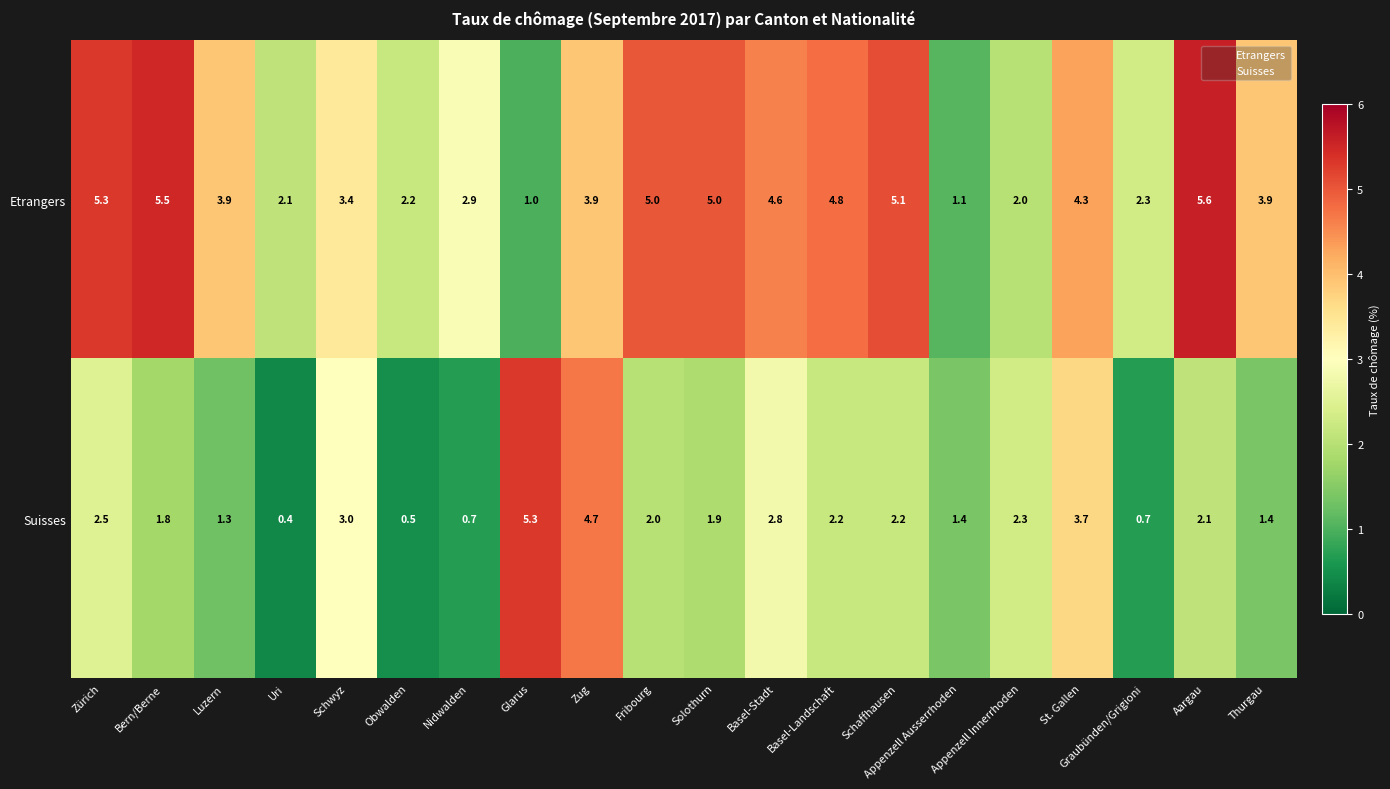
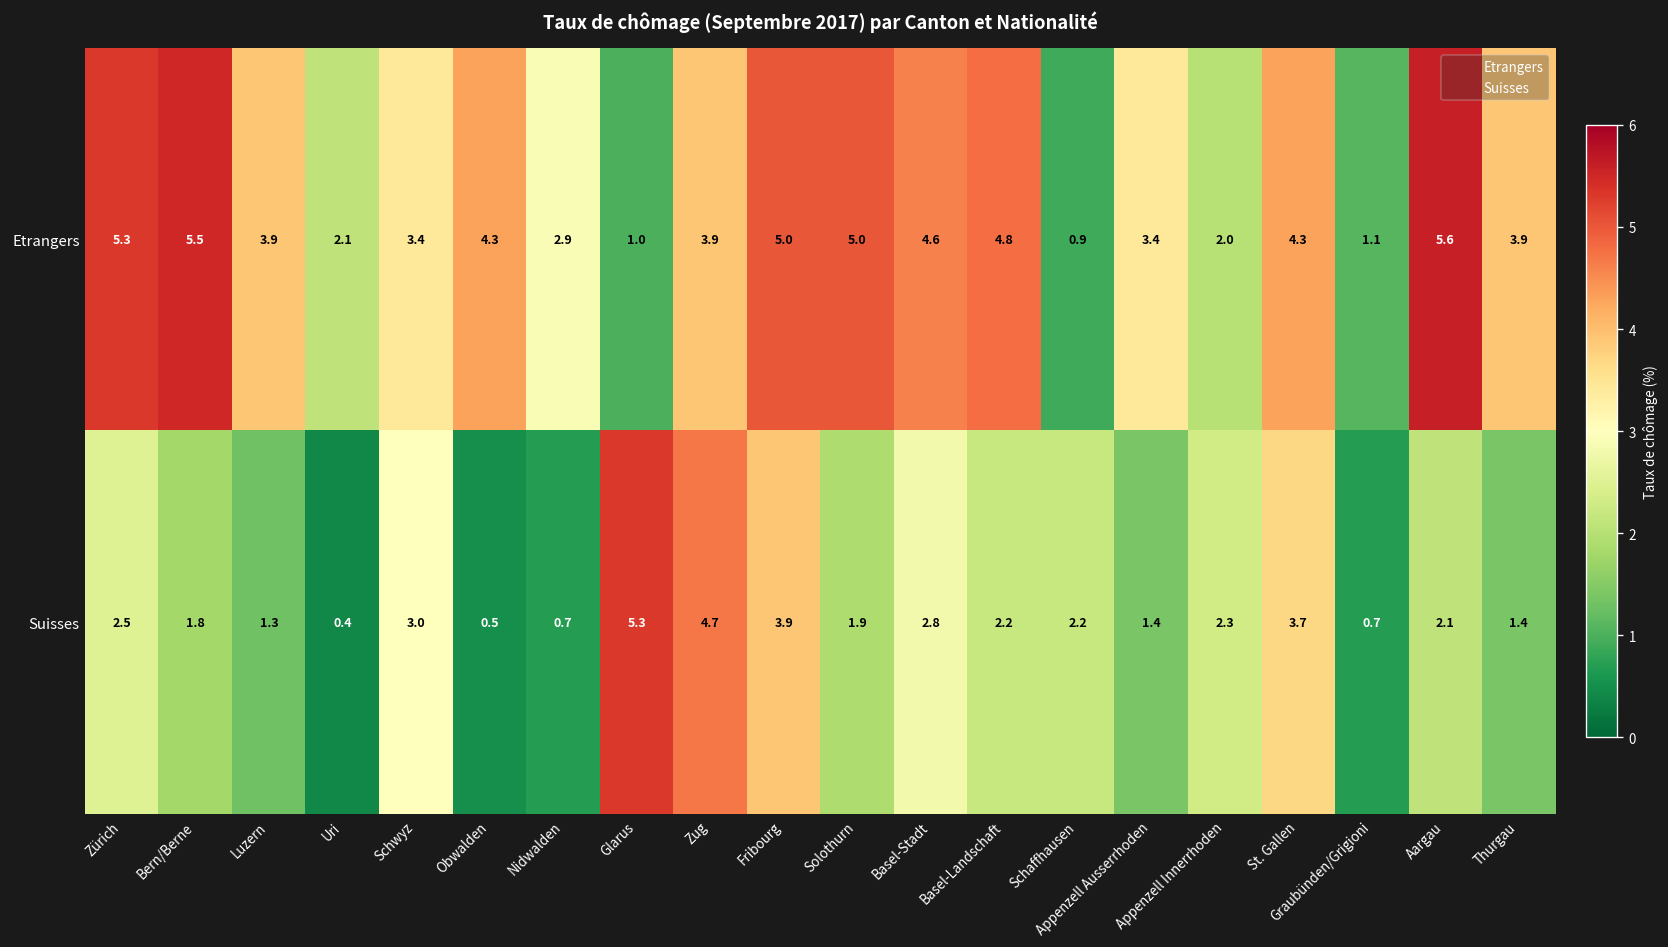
  {
    "Etrangers": {
      "Zürich": 5.3,
      "Bern/Berne": 5.5,
      "Luzern": 3.9,
      "Uri": 2.1,
      "Schwyz": 3.4,
-     "Obwalden": 2.2,
+     "Obwalden": 4.3,
      "Nidwalden": 2.9,
      "Glarus": 1.0,
      "Zug": 3.9,
      "Fribourg": 5.0,
      "Solothurn": 5.0,
      "Basel-Stadt": 4.6,
      "Basel-Landschaft": 4.8,
-     "Schaffhausen": 5.1,
-     "Appenzell Ausserrhoden": 1.1,
+     "Schaffhausen": 0.9,
+     "Appenzell Ausserrhoden": 3.4,
      "Appenzell Innerrhoden": 2.0,
      "St. Gallen": 4.3,
-     "Graubünden/Grigioni": 2.3,
+     "Graubünden/Grigioni": 1.1,
      "Aargau": 5.6,
      "Thurgau": 3.9
    },
    "Suisses": {
      "Zürich": 2.5,
      "Bern/Berne": 1.8,
      "Luzern": 1.3,
      "Uri": 0.4,
      "Schwyz": 3.0,
      "Obwalden": 0.5,
      "Nidwalden": 0.7,
      "Glarus": 5.3,
      "Zug": 4.7,
-     "Fribourg": 2.0,
+     "Fribourg": 3.9,
      "Solothurn": 1.9,
      "Basel-Stadt": 2.8,
      "Basel-Landschaft": 2.2,
      "Schaffhausen": 2.2,
      "Appenzell Ausserrhoden": 1.4,
      "Appenzell Innerrhoden": 2.3,
      "St. Gallen": 3.7,
      "Graubünden/Grigioni": 0.7,
      "Aargau": 2.1,
      "Thurgau": 1.4
    }
  }
